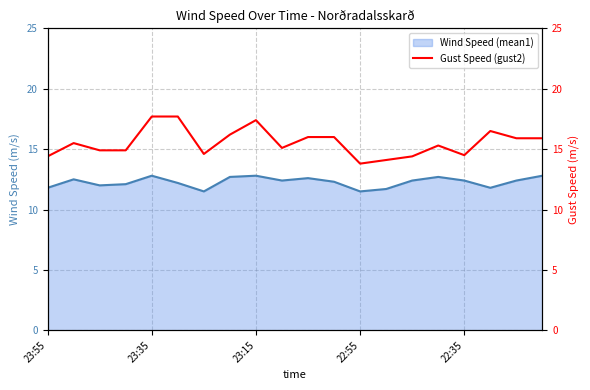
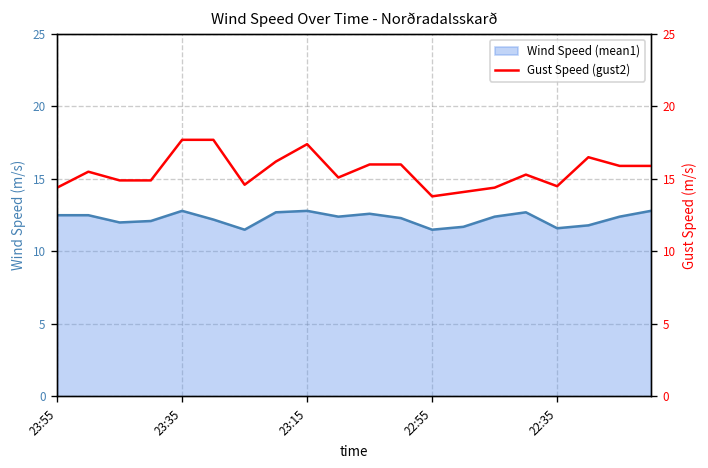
  {
    "Wind Speed (mean1)": {
-     "23:55": 11.8,
+     "23:55": 12.5,
      "23:35": 12.8,
      "23:15": 12.8,
      "22:55": 11.5,
-     "22:35": 12.4
+     "22:35": 11.6
    },
    "Gust Speed (gust2)": {
      "23:55": 14.4,
      "23:35": 17.7,
      "23:15": 17.4,
      "22:55": 13.8,
      "22:35": 14.5
    }
  }
